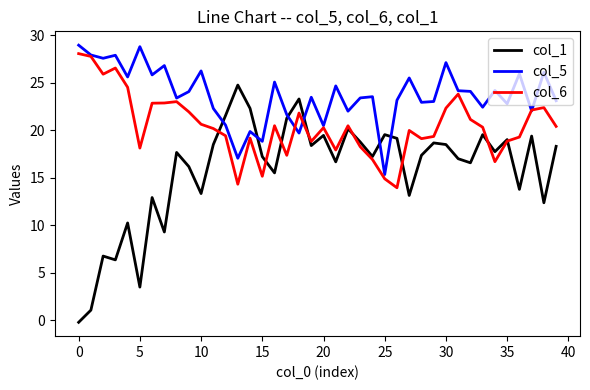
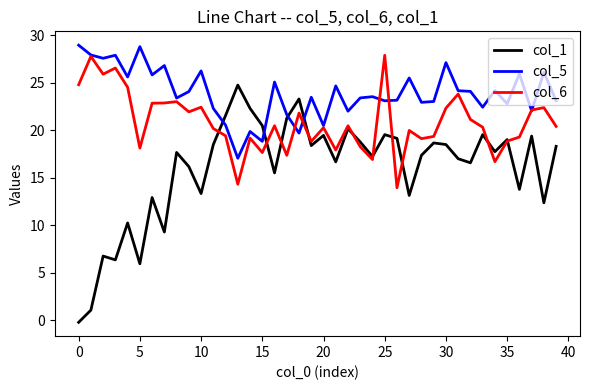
  {
    "col_1": {
      "0": 0,
-     "5": 4,
+     "5": 6,
      "10": 13,
-     "15": 17,
+     "15": 20,
      "20": 19,
      "25": 20,
      "30": 18
    },
    "col_5": {
      "0": 29,
      "5": 29,
      "10": 26,
      "15": 19,
-     "25": 15,
+     "25": 23,
      "30": 27
    },
    "col_6": {
-     "0": 28,
+     "0": 25,
      "5": 18,
-     "10": 21,
-     "15": 15,
-     "25": 15,
+     "10": 22,
+     "15": 18,
+     "25": 28,
      "30": 22
    }
  }
